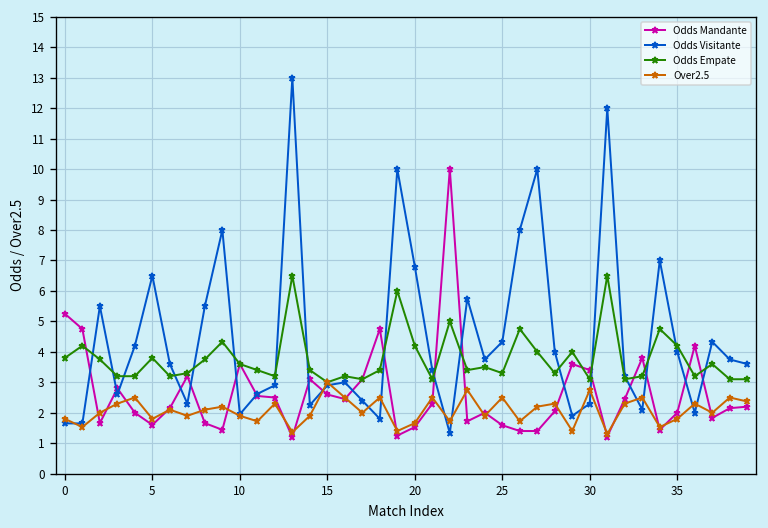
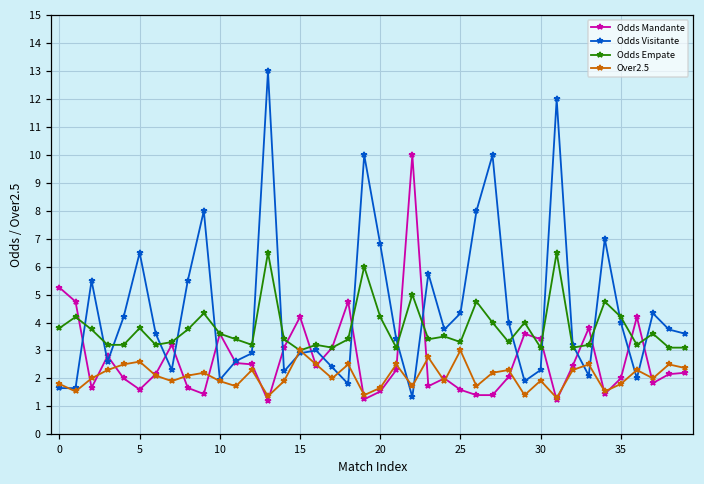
  {
    "Odds Mandante": {
      "0": 5.3,
      "5": 1.6,
-     "15": 2.6,
+     "15": 4.2,
      "20": 1.5,
      "25": 1.6,
      "30": 3.4,
      "35": 2.0
    },
    "Odds Visitante": {
      "0": 1.7,
      "5": 6.5,
      "20": 6.8,
      "25": 4.3,
      "30": 2.3,
      "35": 4.0
    },
    "Odds Empate": {
      "0": 3.8,
      "5": 3.8,
      "20": 4.2,
      "25": 3.3,
      "30": 3.1,
      "35": 4.2
    },
    "Over2.5": {
      "0": 1.8,
-     "5": 1.8,
+     "5": 2.6,
      "20": 1.7,
-     "25": 2.5,
-     "30": 2.8,
+     "25": 3.0,
+     "30": 1.9,
      "35": 1.8
    }
  }
